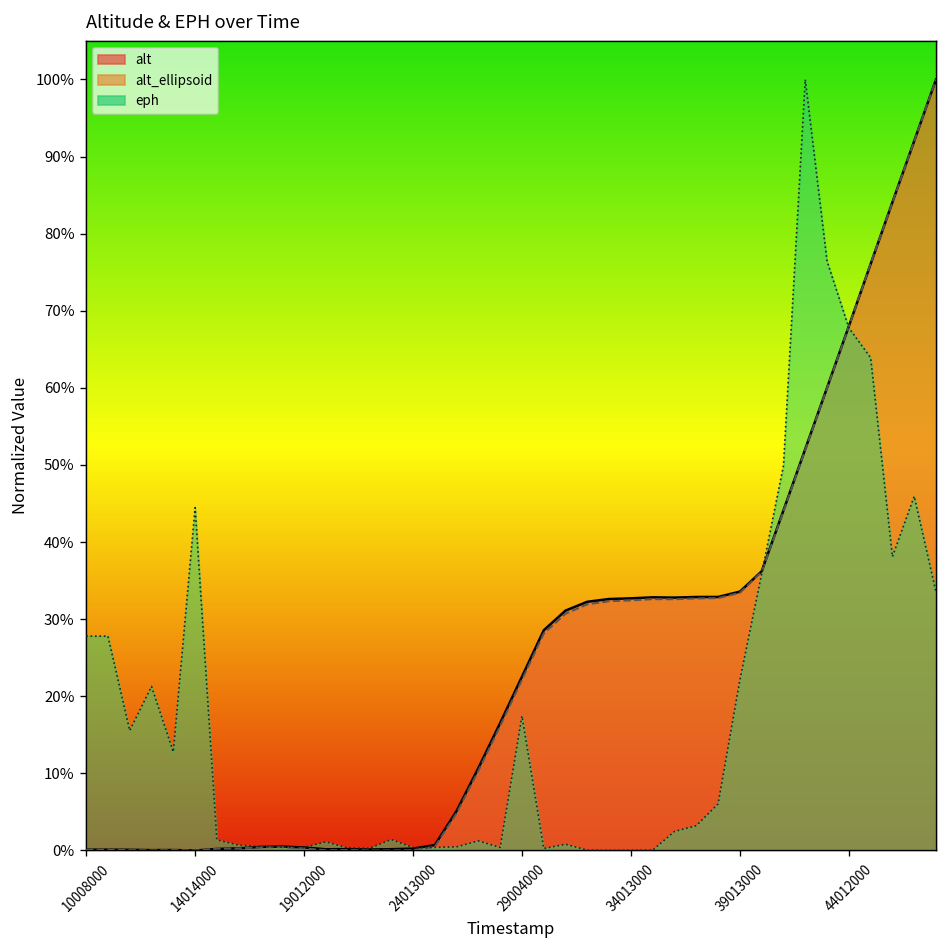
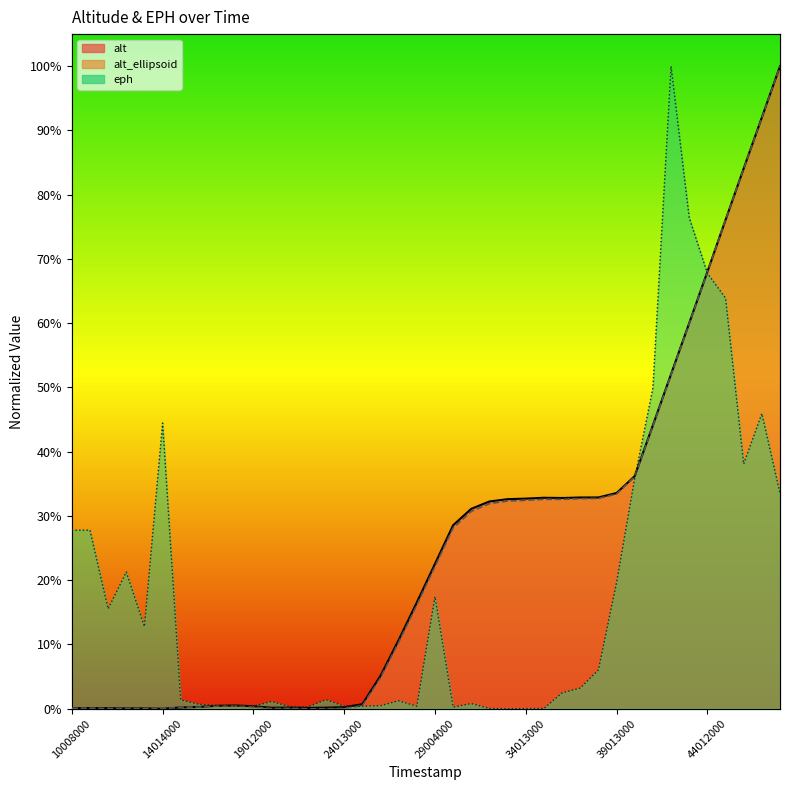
  {
    "eph": {
      "10008000": "28%",
      "14014000": "44%",
      "29004000": "17%",
      "34013000": "0%",
-     "39013000": "22%"
+     "39013000": "20%"
    }
  }
